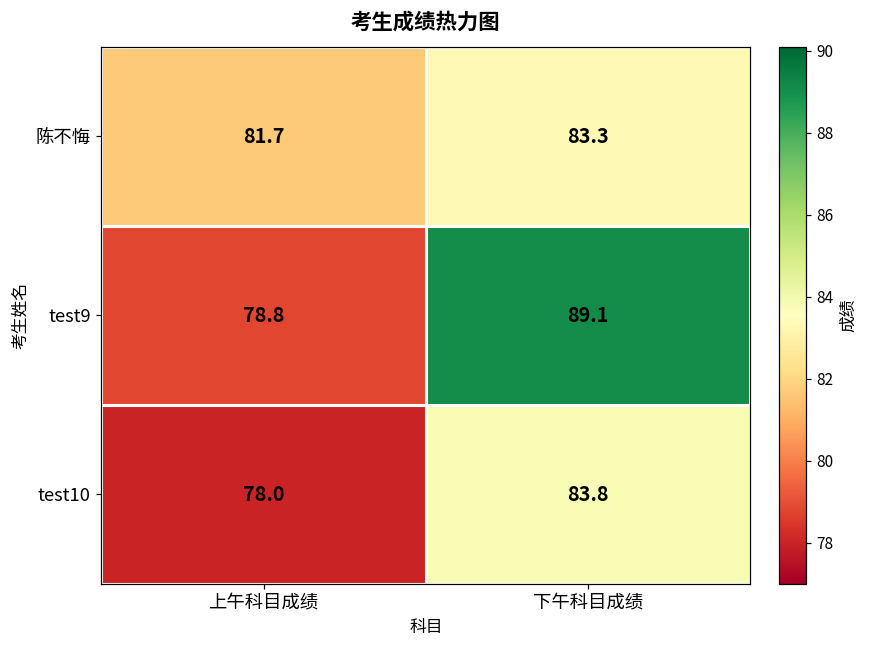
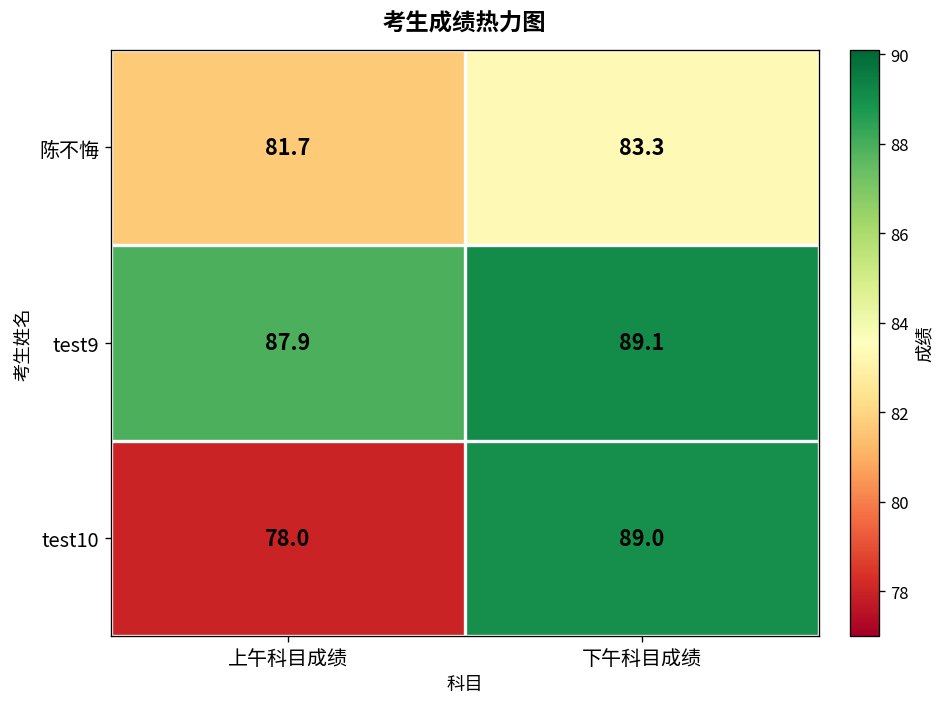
  {
    "陈不悔": {
      "上午科目成绩": 81.7,
      "下午科目成绩": 83.3
    },
    "test9": {
-     "上午科目成绩": 78.8,
+     "上午科目成绩": 87.9,
      "下午科目成绩": 89.1
    },
    "test10": {
      "上午科目成绩": 78.0,
-     "下午科目成绩": 83.8
+     "下午科目成绩": 89.0
    }
  }
